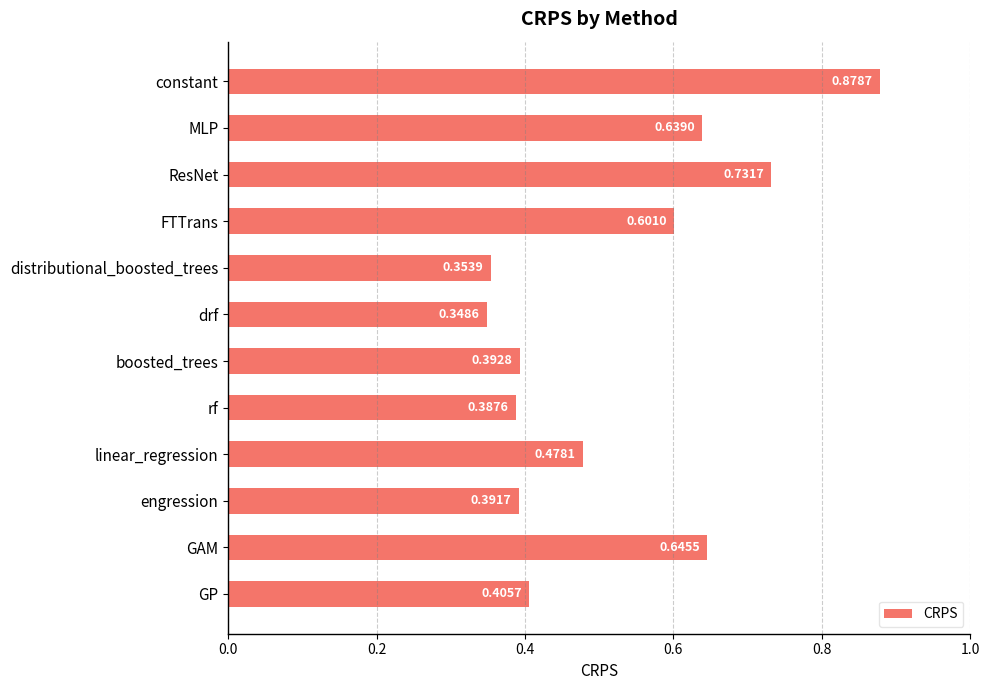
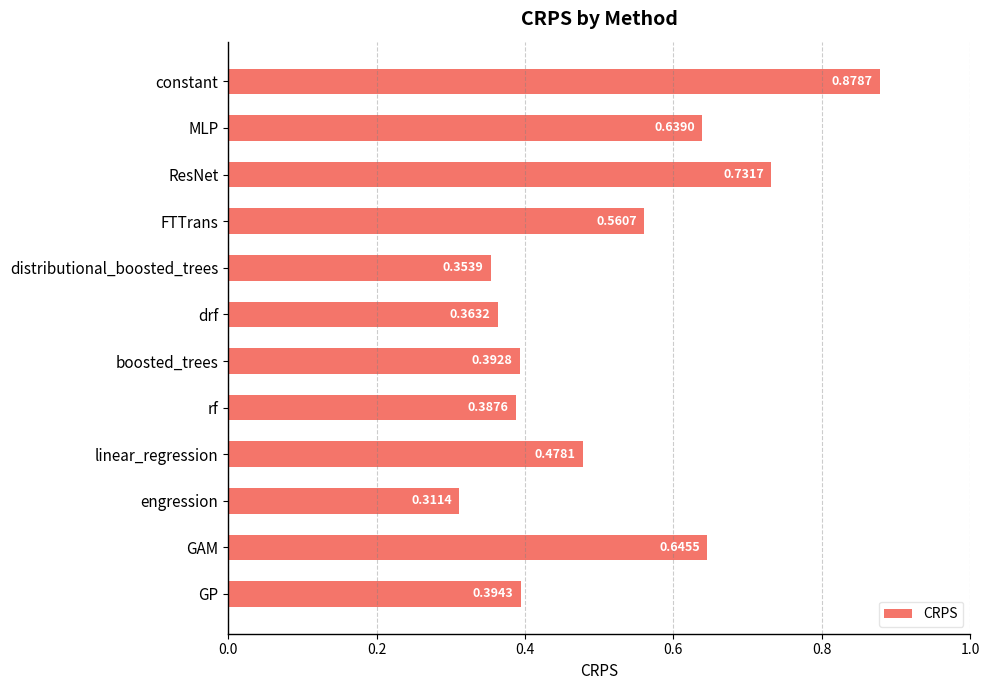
  {
    "constant": 0.8787,
    "MLP": 0.6390,
    "ResNet": 0.7317,
-   "FTTrans": 0.6010,
+   "FTTrans": 0.5607,
    "distributional_boosted_trees": 0.3539,
-   "drf": 0.3486,
+   "drf": 0.3632,
    "boosted_trees": 0.3928,
    "rf": 0.3876,
    "linear_regression": 0.4781,
-   "engression": 0.3917,
+   "engression": 0.3114,
    "GAM": 0.6455,
-   "GP": 0.4057
+   "GP": 0.3943
  }
